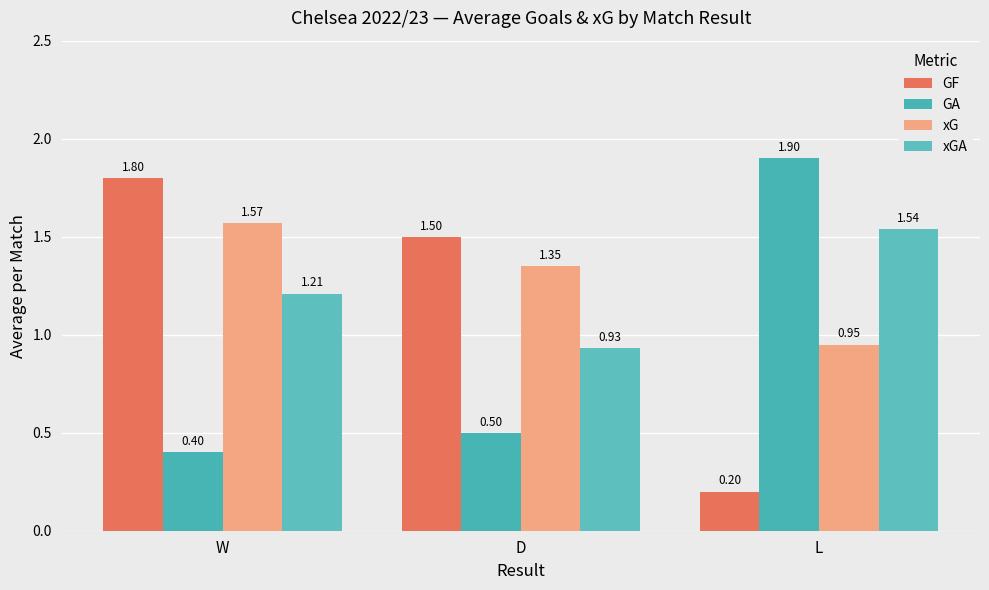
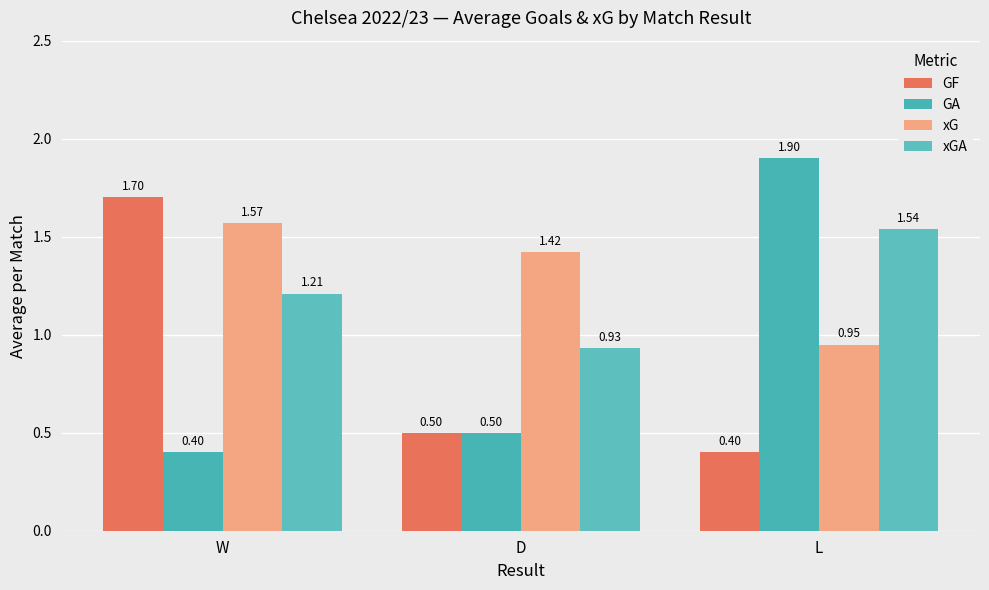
  {
    "GF": {
-     "W": 1.80,
-     "D": 1.50,
-     "L": 0.20
+     "W": 1.70,
+     "D": 0.50,
+     "L": 0.40
    },
    "xG": {
      "W": 1.57,
-     "D": 1.35,
+     "D": 1.42,
      "L": 0.95
    }
  }
